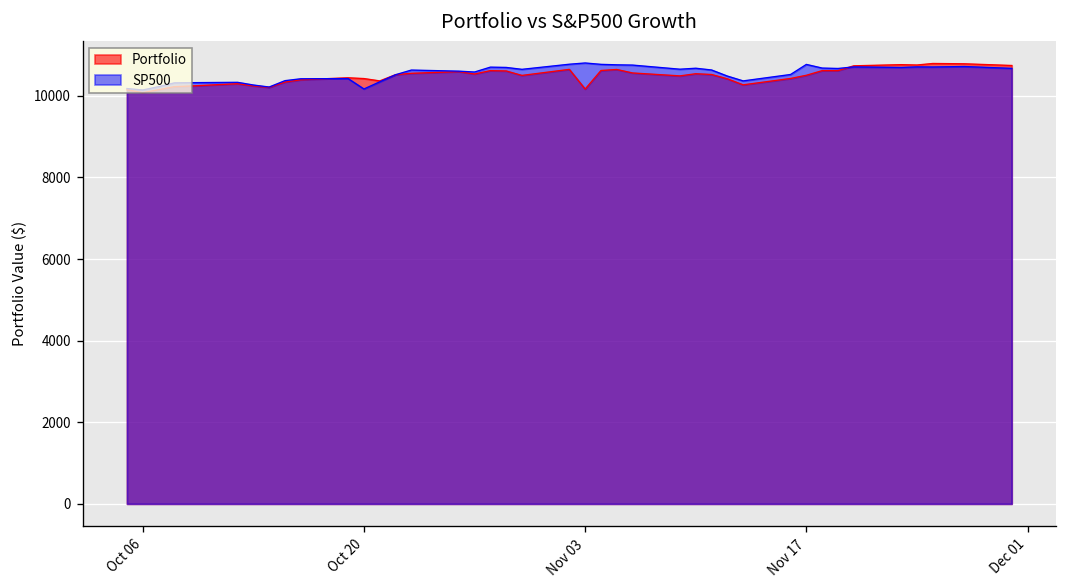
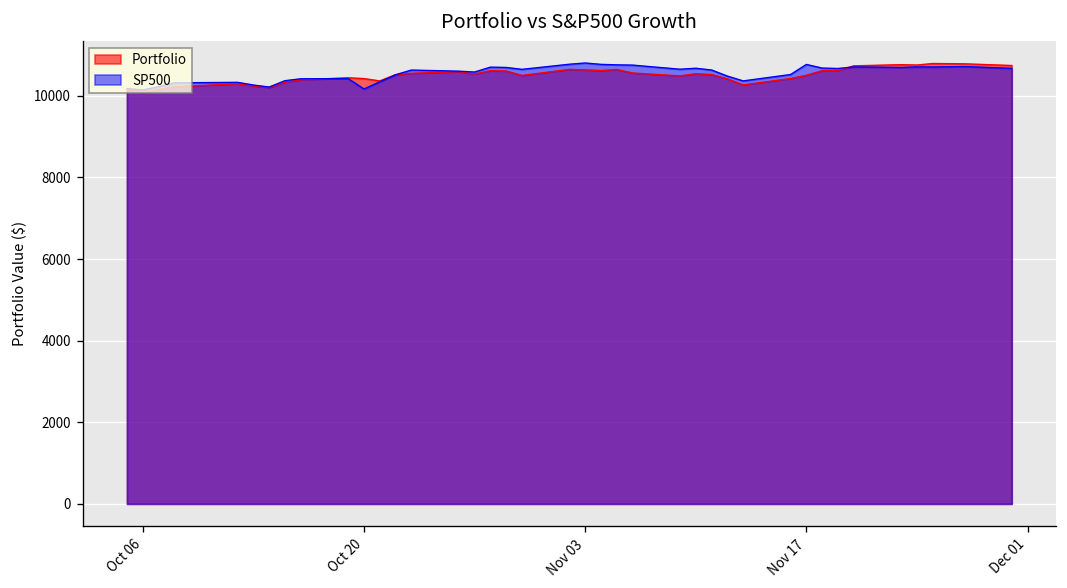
  {
    "Portfolio": {
      "Oct 20": 10400,
-     "Nov 03": 10200,
+     "Nov 03": 10600,
      "Nov 17": 10500
    },
    "SP500": {
      "Oct 20": 10200,
      "Nov 03": 10800,
      "Nov 17": 10800
    }
  }
